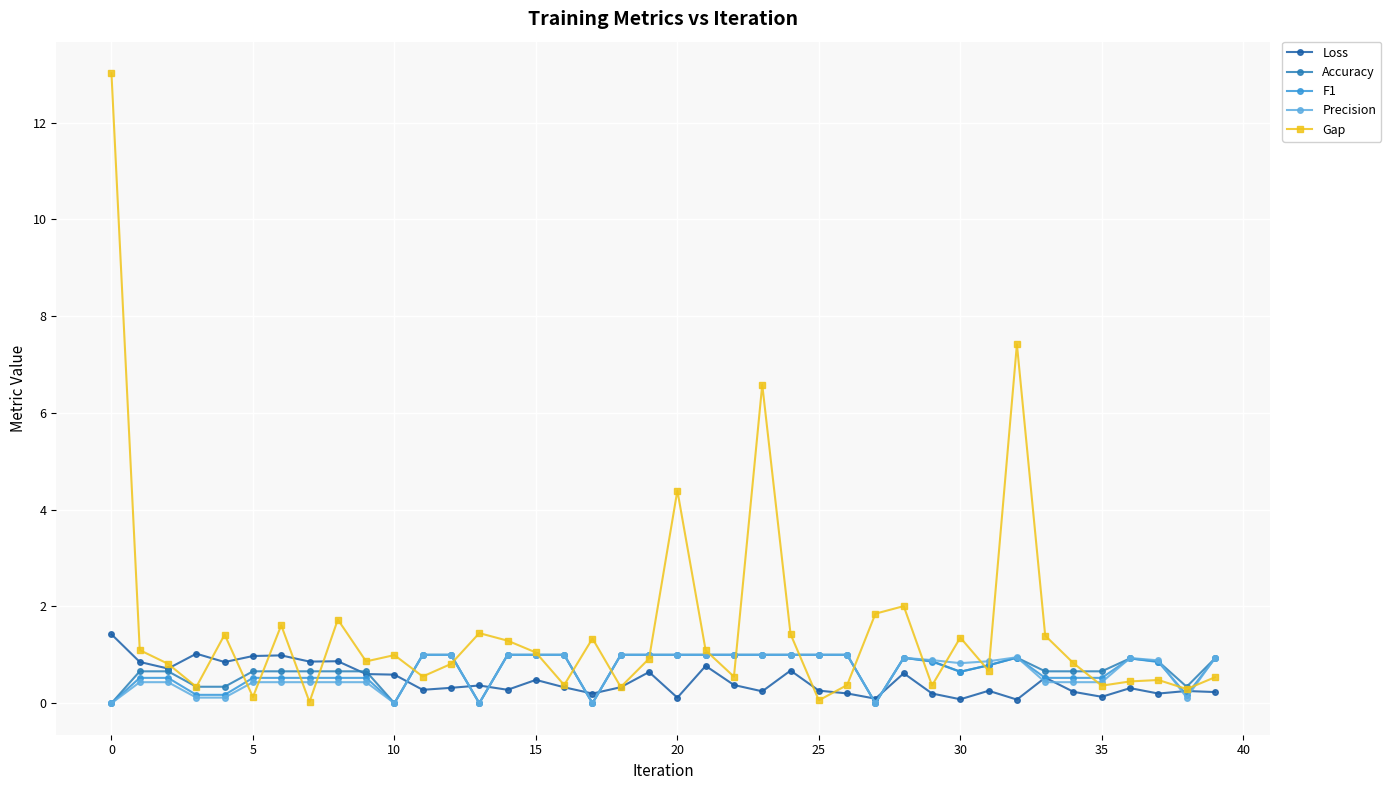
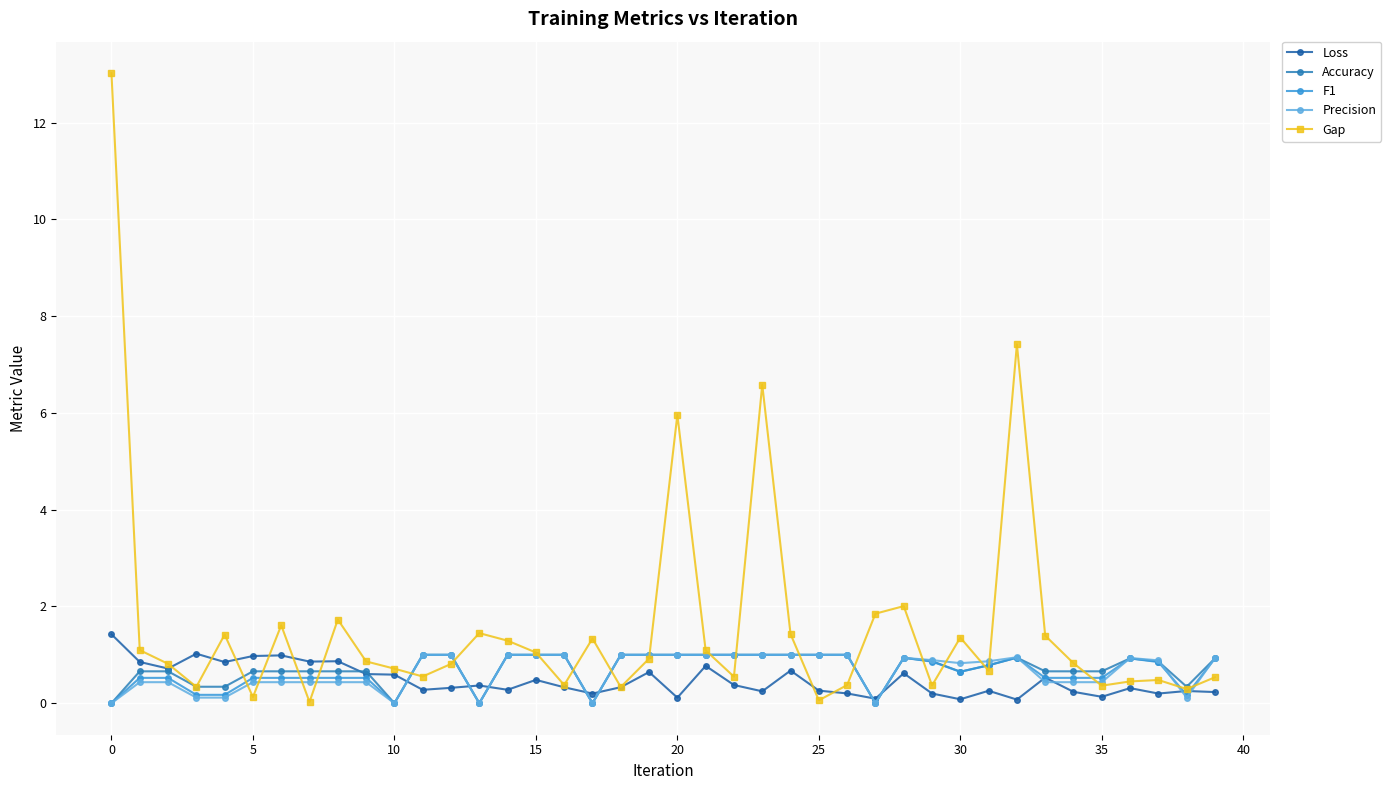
  {
    "Gap": {
      "0": 13.0,
      "5": 0.1,
-     "10": 1.0,
-     "20": 4.4,
+     "10": 0.7,
+     "20": 6.0,
      "25": 0.1,
      "30": 1.4,
      "35": 0.4
    }
  }
